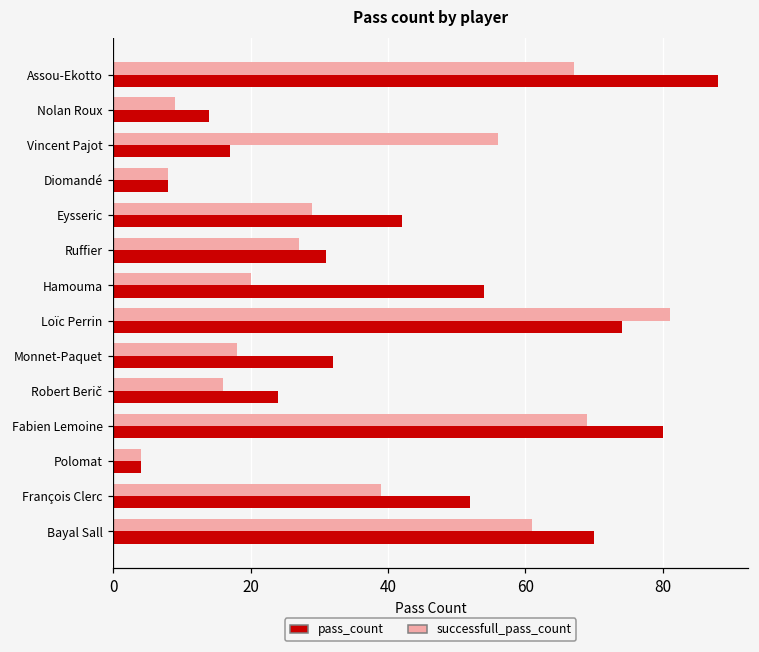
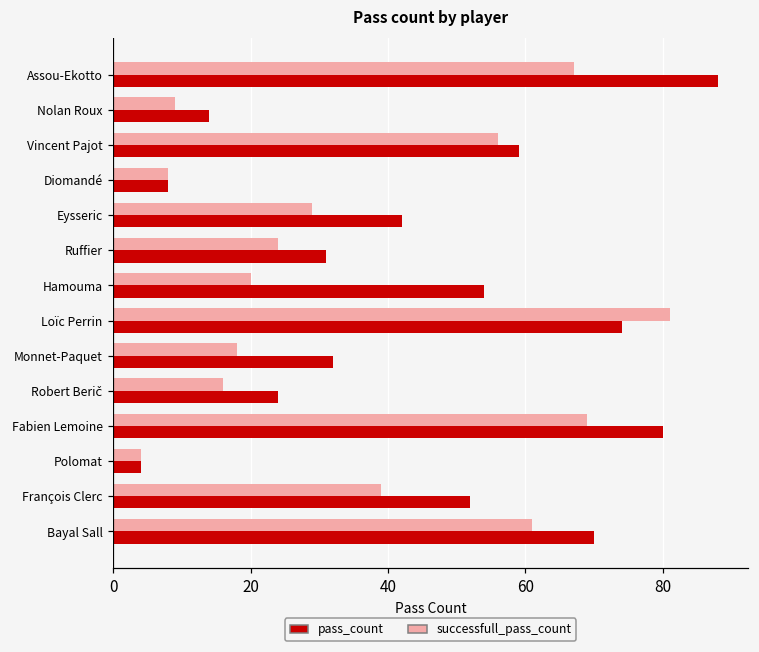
  {
    "pass_count": {
      "Assou-Ekotto": 88,
      "Nolan Roux": 14,
-     "Vincent Pajot": 17,
+     "Vincent Pajot": 59,
      "Diomandé": 8,
      "Eysseric": 42,
      "Ruffier": 31,
      "Hamouma": 54,
      "Loïc Perrin": 74,
      "Monnet-Paquet": 32,
      "Robert Berič": 24,
      "Fabien Lemoine": 80,
      "Polomat": 4,
      "François Clerc": 52,
      "Bayal Sall": 70
    },
    "successfull_pass_count": {
      "Assou-Ekotto": 67,
      "Nolan Roux": 9,
      "Vincent Pajot": 56,
      "Diomandé": 8,
      "Eysseric": 29,
-     "Ruffier": 27,
+     "Ruffier": 24,
      "Hamouma": 20,
      "Loïc Perrin": 81,
      "Monnet-Paquet": 18,
      "Robert Berič": 16,
      "Fabien Lemoine": 69,
      "Polomat": 4,
      "François Clerc": 39,
      "Bayal Sall": 61
    }
  }
